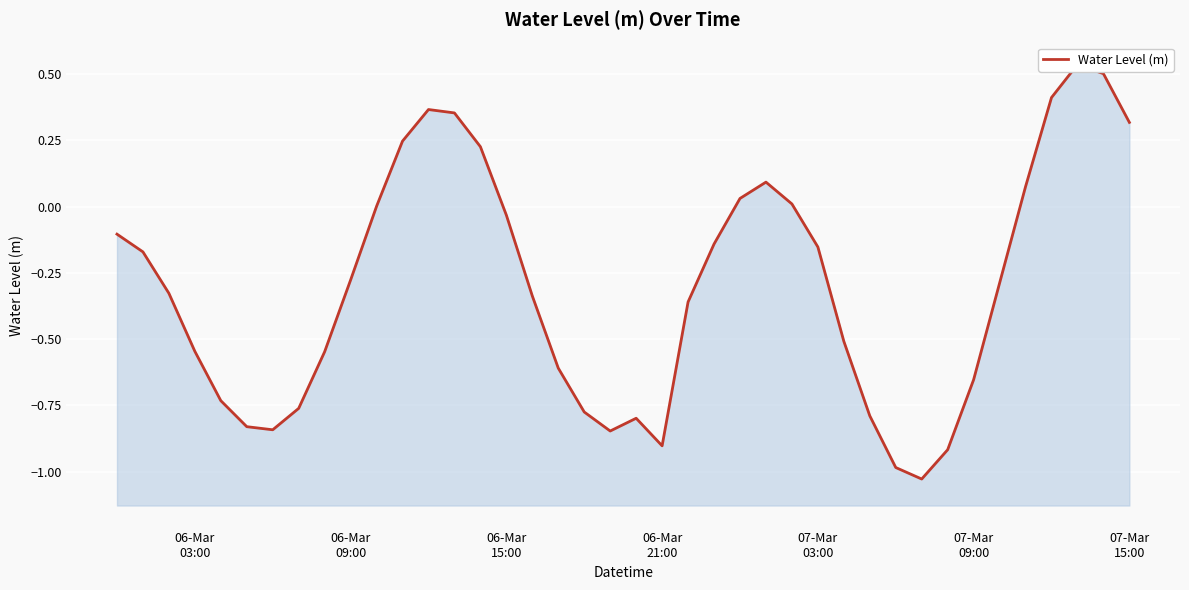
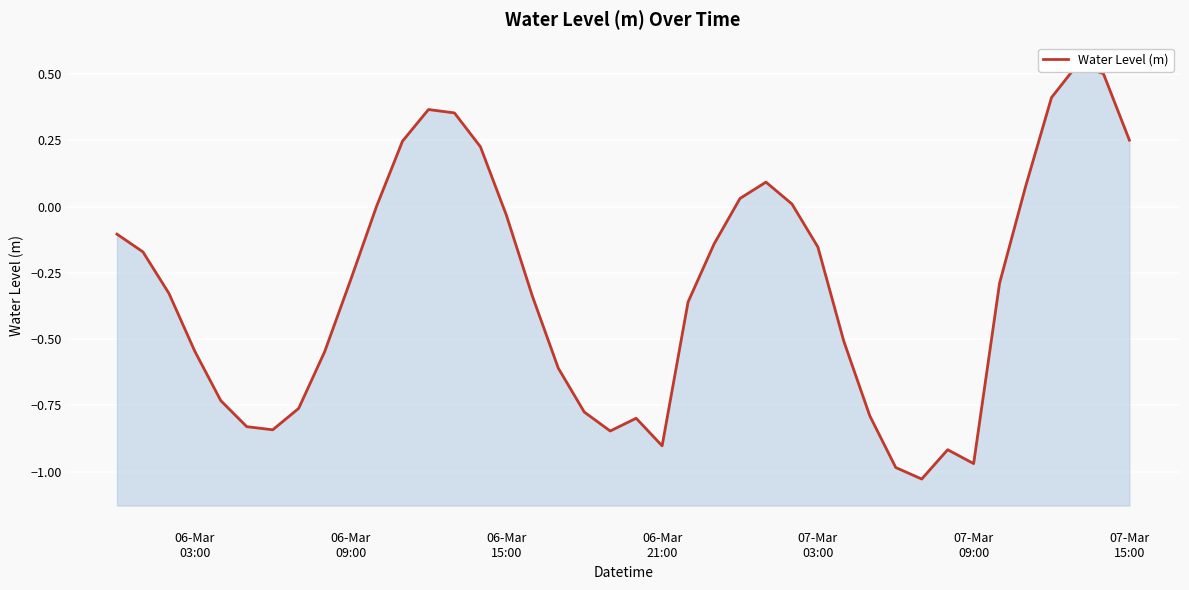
  {
    "06-Mar 03:00": -0.55,
    "06-Mar 09:00": -0.28,
    "06-Mar 15:00": -0.03,
    "06-Mar 21:00": -0.90,
    "07-Mar 03:00": -0.15,
-   "07-Mar 09:00": -0.65,
-   "07-Mar 15:00": 0.32
+   "07-Mar 09:00": -0.97,
+   "07-Mar 15:00": 0.25
  }
